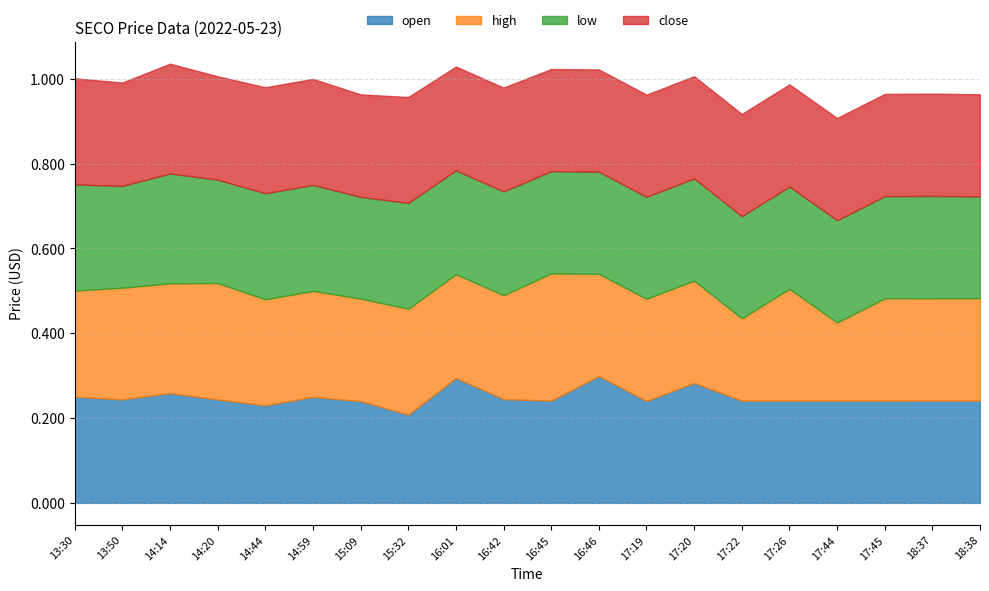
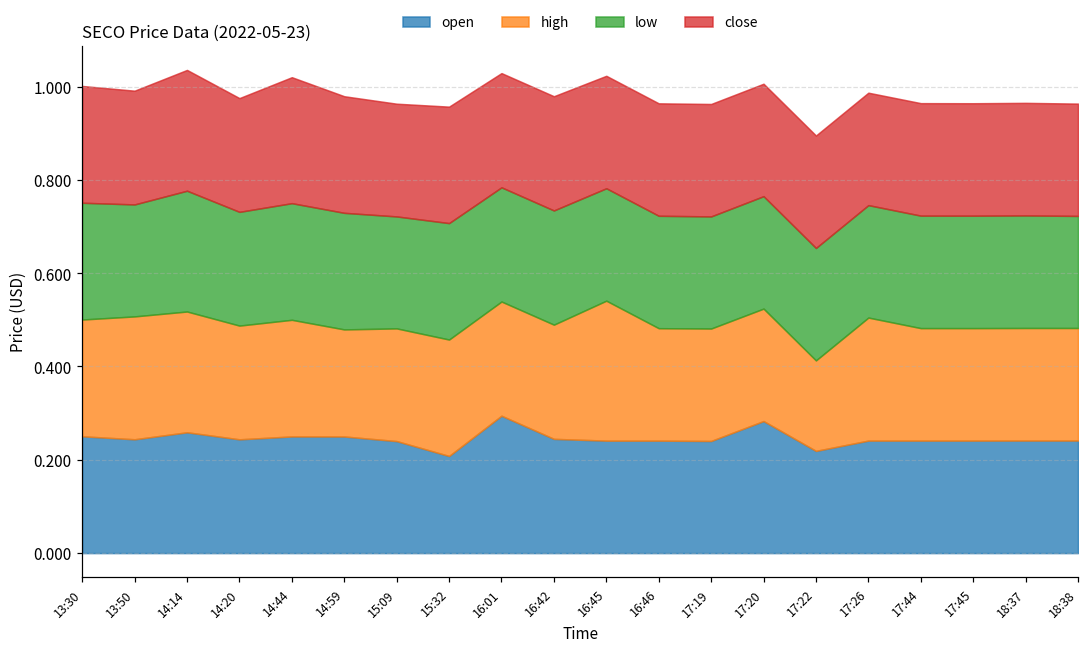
  {
    "open": {
      "13:30": 0.25,
      "13:50": 0.24,
      "14:14": 0.26,
      "14:20": 0.24,
-     "14:44": 0.23,
+     "14:44": 0.25,
      "14:59": 0.25,
      "15:09": 0.24,
      "15:32": 0.21,
      "16:01": 0.29,
      "16:42": 0.24,
      "16:45": 0.24,
-     "16:46": 0.30,
+     "16:46": 0.24,
      "17:19": 0.24,
      "17:20": 0.28,
-     "17:22": 0.24,
+     "17:22": 0.22,
      "17:26": 0.24,
      "17:44": 0.24,
      "17:45": 0.24,
      "18:37": 0.24,
      "18:38": 0.24
    },
    "high": {
      "13:30": 0.25,
      "13:50": 0.26,
      "14:14": 0.26,
-     "14:20": 0.27,
+     "14:20": 0.24,
      "14:44": 0.25,
-     "14:59": 0.25,
+     "14:59": 0.23,
      "15:09": 0.24,
      "15:32": 0.25,
      "16:01": 0.24,
      "16:42": 0.24,
      "16:45": 0.30,
      "16:46": 0.24,
      "17:19": 0.24,
      "17:20": 0.24,
      "17:22": 0.19,
      "17:26": 0.26,
-     "17:44": 0.18,
+     "17:44": 0.24,
      "17:45": 0.24,
      "18:37": 0.24,
      "18:38": 0.24
    },
    "low": {
      "13:30": 0.25,
      "13:50": 0.24,
      "14:14": 0.26,
      "14:20": 0.24,
      "14:44": 0.25,
      "14:59": 0.25,
      "15:09": 0.24,
      "15:32": 0.25,
      "16:01": 0.24,
      "16:42": 0.24,
      "16:45": 0.24,
      "16:46": 0.24,
      "17:19": 0.24,
      "17:20": 0.24,
      "17:22": 0.24,
      "17:26": 0.24,
      "17:44": 0.24,
      "17:45": 0.24,
      "18:37": 0.24,
      "18:38": 0.24
    },
    "close": {
      "13:30": 0.25,
      "13:50": 0.24,
      "14:14": 0.26,
      "14:20": 0.24,
-     "14:44": 0.25,
+     "14:44": 0.27,
      "14:59": 0.25,
      "15:09": 0.24,
      "15:32": 0.25,
      "16:01": 0.24,
      "16:42": 0.24,
      "16:45": 0.24,
      "16:46": 0.24,
      "17:19": 0.24,
      "17:20": 0.24,
      "17:22": 0.24,
      "17:26": 0.24,
      "17:44": 0.24,
      "17:45": 0.24,
      "18:37": 0.24,
      "18:38": 0.24
    }
  }
